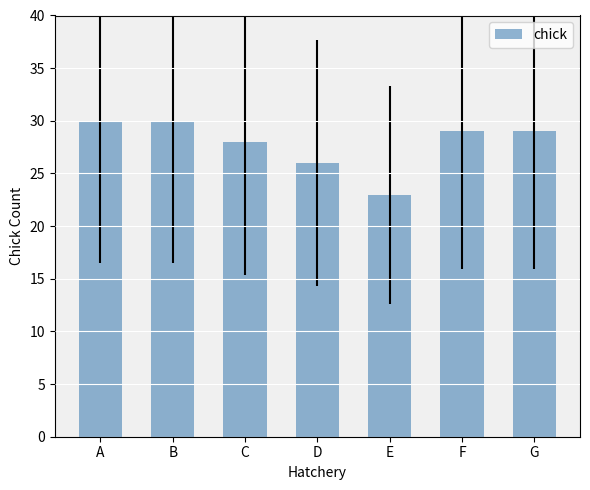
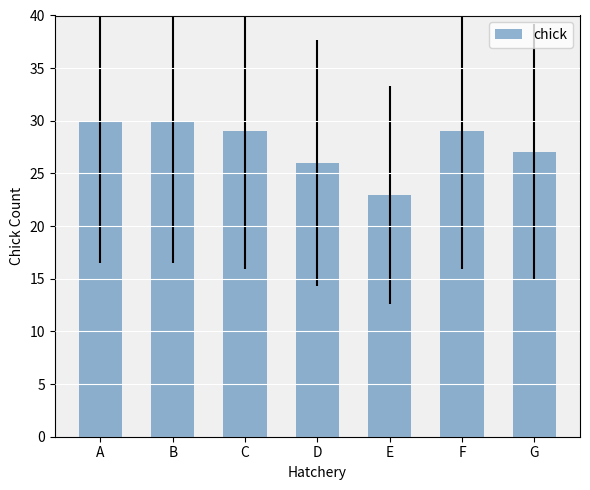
  {
    "A": 30,
    "B": 30,
-   "C": 28,
+   "C": 29,
    "D": 26,
    "E": 23,
    "F": 29,
-   "G": 29
+   "G": 27
  }
